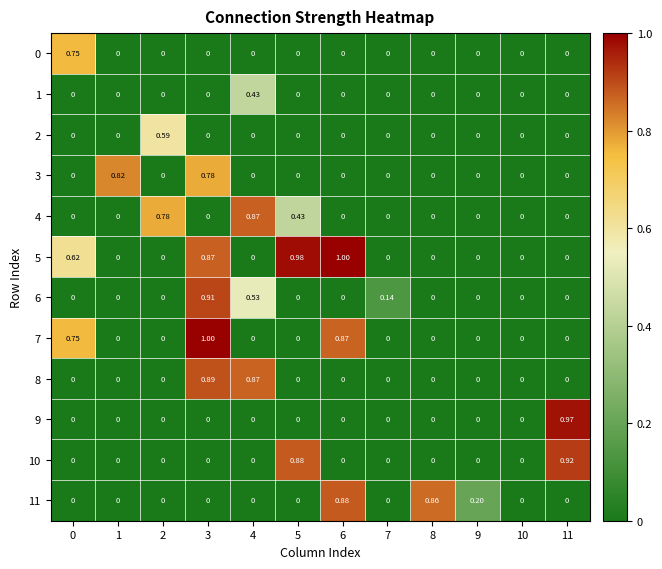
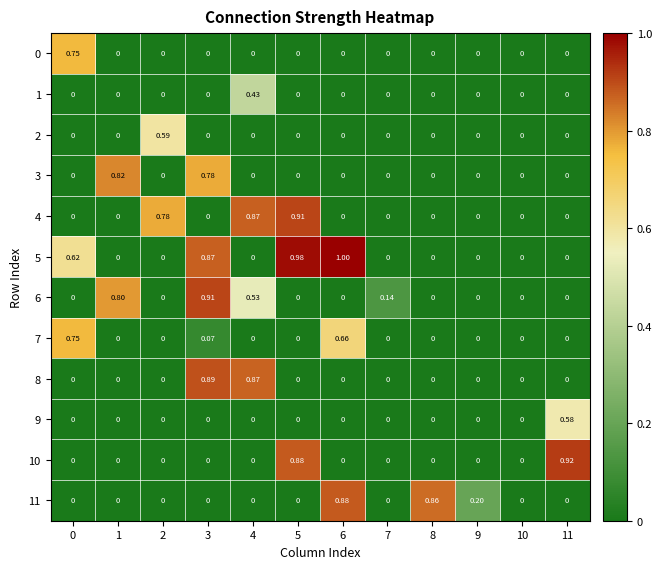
  {
    "0": {
      "0": 0.75,
      "1": 0,
      "2": 0,
      "3": 0,
      "4": 0,
      "5": 0,
      "6": 0,
      "7": 0,
      "8": 0,
      "9": 0,
      "10": 0,
      "11": 0
    },
    "1": {
      "0": 0,
      "1": 0,
      "2": 0,
      "3": 0,
      "4": 0.43,
      "5": 0,
      "6": 0,
      "7": 0,
      "8": 0,
      "9": 0,
      "10": 0,
      "11": 0
    },
    "2": {
      "0": 0,
      "1": 0,
      "2": 0.59,
      "3": 0,
      "4": 0,
      "5": 0,
      "6": 0,
      "7": 0,
      "8": 0,
      "9": 0,
      "10": 0,
      "11": 0
    },
    "3": {
      "0": 0,
      "1": 0.82,
      "2": 0,
      "3": 0.78,
      "4": 0,
      "5": 0,
      "6": 0,
      "7": 0,
      "8": 0,
      "9": 0,
      "10": 0,
      "11": 0
    },
    "4": {
      "0": 0,
      "1": 0,
      "2": 0.78,
      "3": 0,
      "4": 0.87,
-     "5": 0.43,
+     "5": 0.91,
      "6": 0,
      "7": 0,
      "8": 0,
      "9": 0,
      "10": 0,
      "11": 0
    },
    "5": {
      "0": 0.62,
      "1": 0,
      "2": 0,
      "3": 0.87,
      "4": 0,
      "5": 0.98,
      "6": 1.00,
      "7": 0,
      "8": 0,
      "9": 0,
      "10": 0,
      "11": 0
    },
    "6": {
      "0": 0,
-     "1": 0,
+     "1": 0.80,
      "2": 0,
      "3": 0.91,
      "4": 0.53,
      "5": 0,
      "6": 0,
      "7": 0.14,
      "8": 0,
      "9": 0,
      "10": 0,
      "11": 0
    },
    "7": {
      "0": 0.75,
      "1": 0,
      "2": 0,
-     "3": 1.00,
+     "3": 0.07,
      "4": 0,
      "5": 0,
-     "6": 0.87,
+     "6": 0.66,
      "7": 0,
      "8": 0,
      "9": 0,
      "10": 0,
      "11": 0
    },
    "8": {
      "0": 0,
      "1": 0,
      "2": 0,
      "3": 0.89,
      "4": 0.87,
      "5": 0,
      "6": 0,
      "7": 0,
      "8": 0,
      "9": 0,
      "10": 0,
      "11": 0
    },
    "9": {
      "0": 0,
      "1": 0,
      "2": 0,
      "3": 0,
      "4": 0,
      "5": 0,
      "6": 0,
      "7": 0,
      "8": 0,
      "9": 0,
      "10": 0,
-     "11": 0.97
+     "11": 0.58
    },
    "10": {
      "0": 0,
      "1": 0,
      "2": 0,
      "3": 0,
      "4": 0,
      "5": 0.88,
      "6": 0,
      "7": 0,
      "8": 0,
      "9": 0,
      "10": 0,
      "11": 0.92
    },
    "11": {
      "0": 0,
      "1": 0,
      "2": 0,
      "3": 0,
      "4": 0,
      "5": 0,
      "6": 0.88,
      "7": 0,
      "8": 0.86,
      "9": 0.20,
      "10": 0,
      "11": 0
    }
  }
